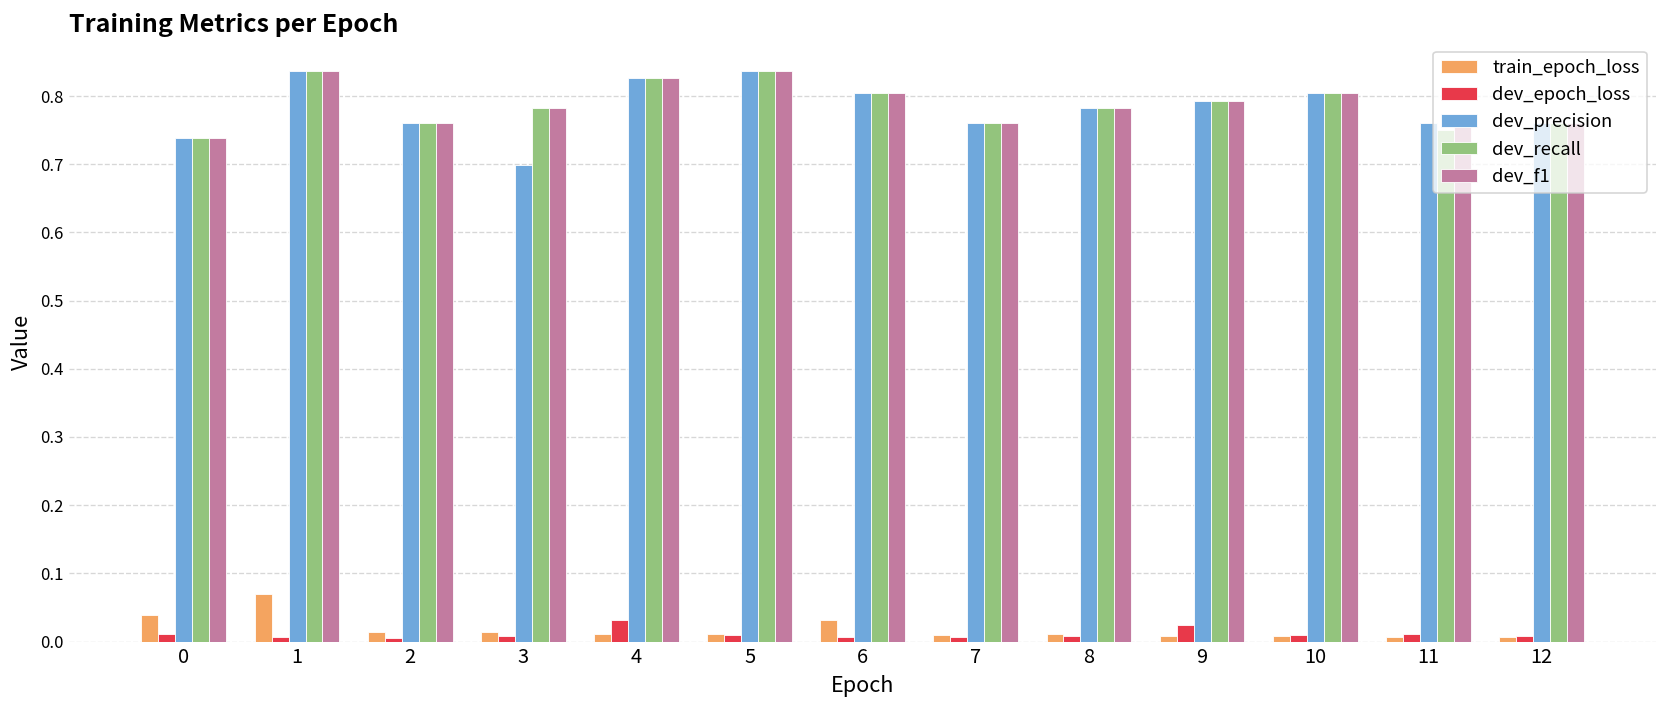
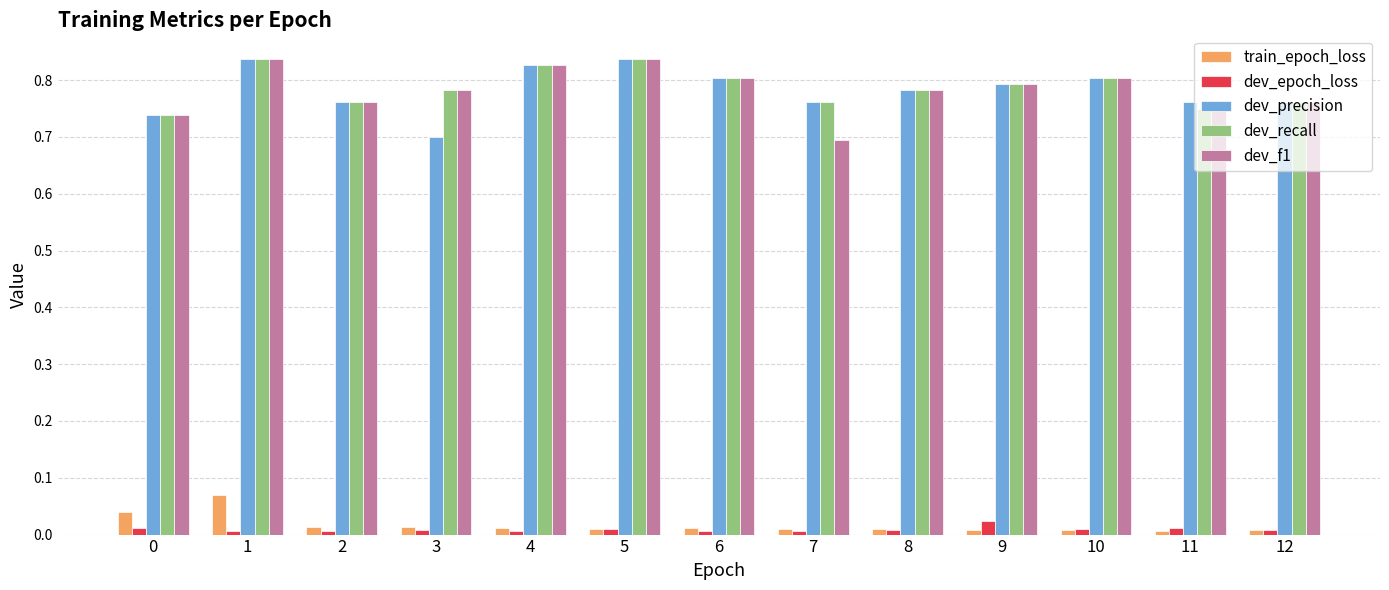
  {
    "train_epoch_loss": {
      "0": 0.04,
      "1": 0.07,
      "2": 0.01,
      "3": 0.01,
      "4": 0.01,
      "5": 0.01,
-     "6": 0.03,
+     "6": 0.01,
      "7": 0.01,
      "8": 0.01,
      "9": 0.01,
      "10": 0.01,
      "11": 0.01,
      "12": 0.01
    },
    "dev_epoch_loss": {
      "0": 0.01,
      "1": 0.01,
      "2": 0.01,
      "3": 0.01,
-     "4": 0.03,
+     "4": 0.01,
      "5": 0.01,
      "6": 0.01,
      "7": 0.01,
      "8": 0.01,
      "9": 0.02,
      "10": 0.01,
      "11": 0.01,
      "12": 0.01
    },
    "dev_precision": {
      "0": 0.74,
      "1": 0.84,
      "2": 0.76,
      "3": 0.70,
      "4": 0.83,
      "5": 0.84,
      "6": 0.80,
      "7": 0.76,
      "8": 0.78,
      "9": 0.79,
      "10": 0.80,
      "11": 0.76
    },
    "dev_recall": {
      "0": 0.74,
      "1": 0.84,
      "2": 0.76,
      "3": 0.78,
      "4": 0.83,
      "5": 0.84,
      "6": 0.80,
      "7": 0.76,
      "8": 0.78,
      "9": 0.79,
      "10": 0.80
    },
    "dev_f1": {
      "0": 0.74,
      "1": 0.84,
      "2": 0.76,
      "3": 0.78,
      "4": 0.83,
      "5": 0.84,
      "6": 0.80,
-     "7": 0.76,
+     "7": 0.69,
      "8": 0.78,
      "9": 0.79,
      "10": 0.80
    }
  }
